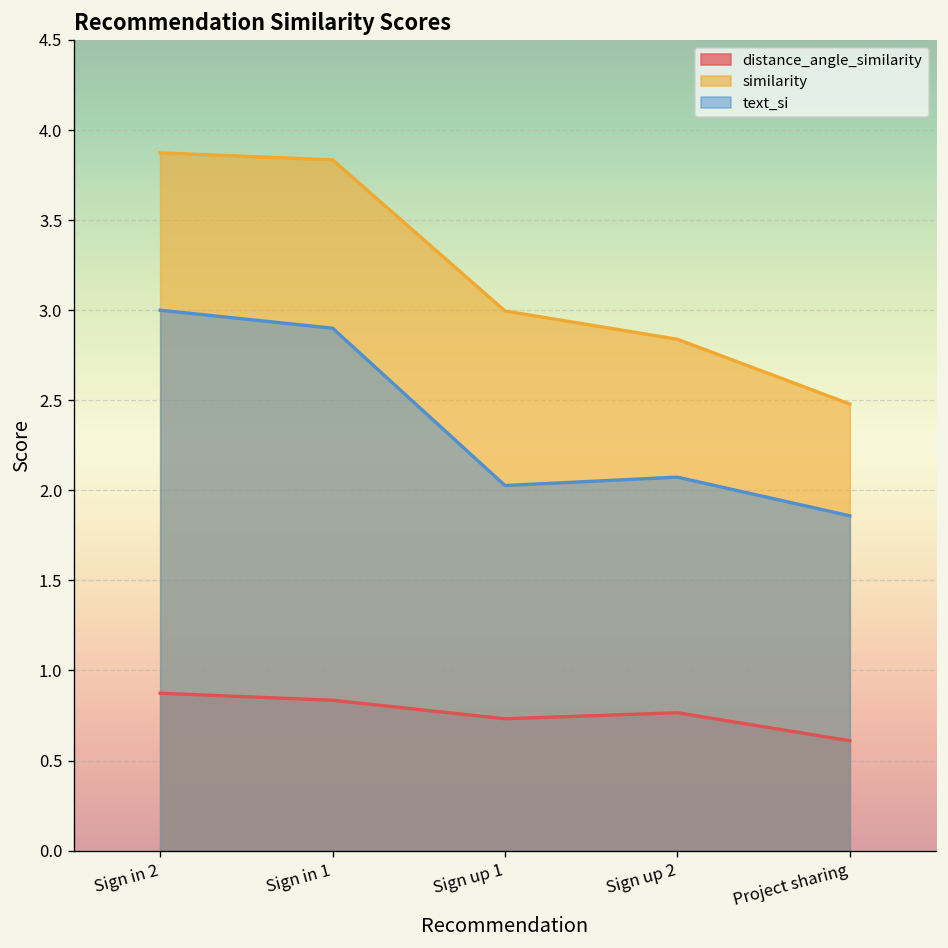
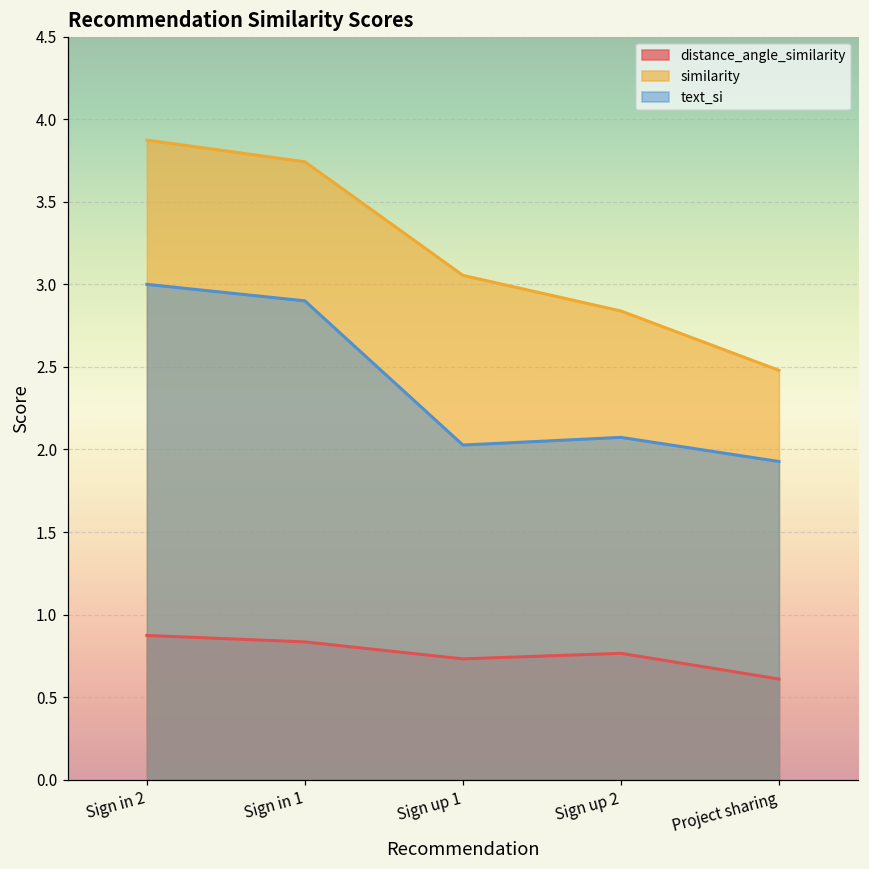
  {
    "distance_angle_similarity": {
      "Sign in 2": 0.87,
      "Sign in 1": 0.83,
      "Sign up 1": 0.73,
      "Sign up 2": 0.77,
      "Project sharing": 0.61
    },
    "similarity": {
      "Sign in 2": 3.87,
-     "Sign in 1": 3.83,
-     "Sign up 1": 3.00,
+     "Sign in 1": 3.74,
+     "Sign up 1": 3.05,
      "Sign up 2": 2.84,
      "Project sharing": 2.48
    },
    "text_si": {
      "Sign in 2": 3.00,
      "Sign in 1": 2.90,
      "Sign up 1": 2.03,
      "Sign up 2": 2.07,
-     "Project sharing": 1.86
+     "Project sharing": 1.93
    }
  }
